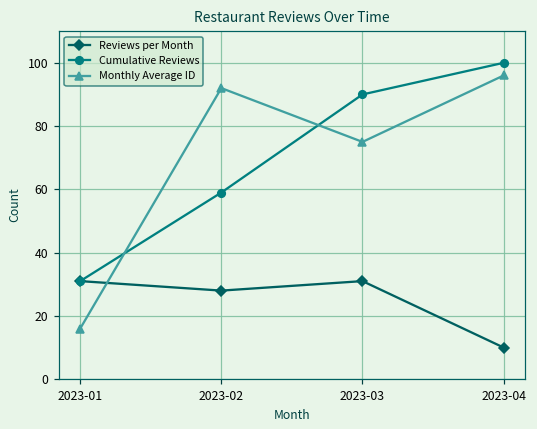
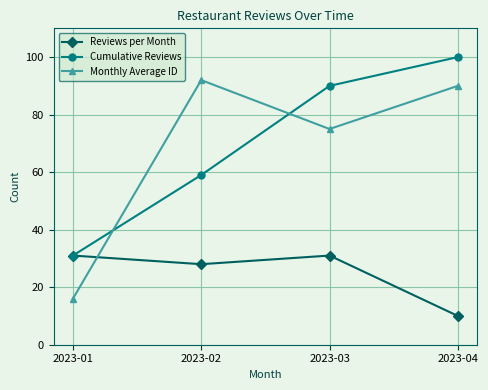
  {
    "Monthly Average ID": {
      "2023-01": 16,
      "2023-02": 92,
      "2023-03": 75,
-     "2023-04": 96
+     "2023-04": 90
    }
  }
